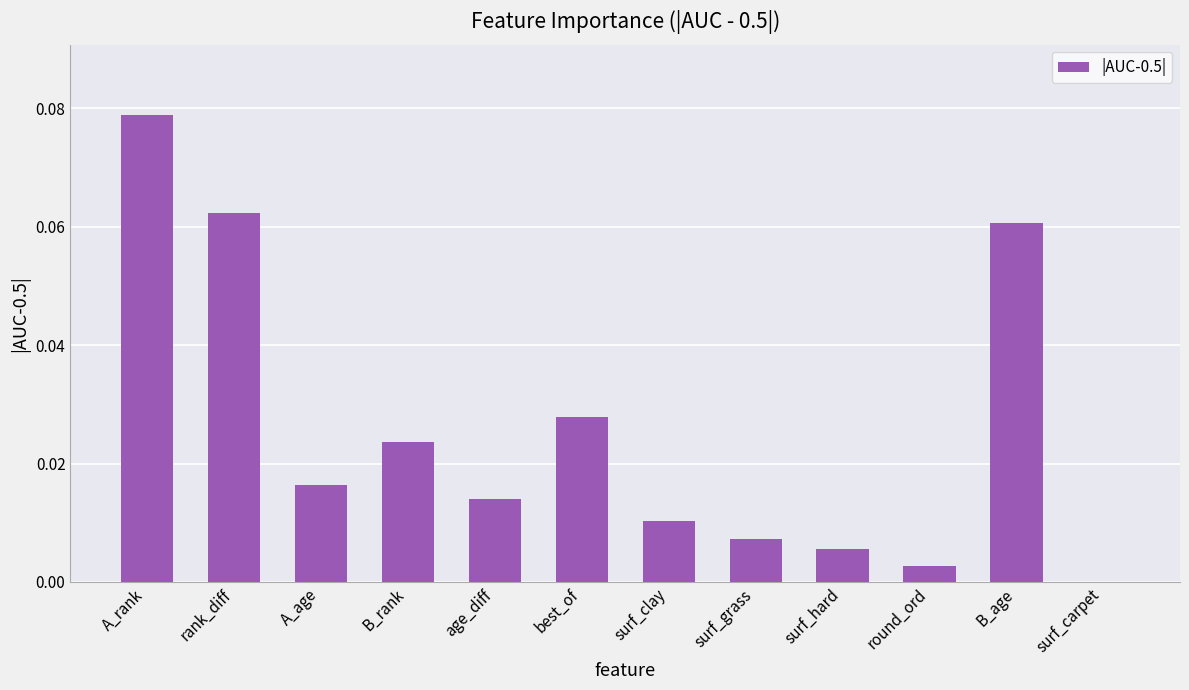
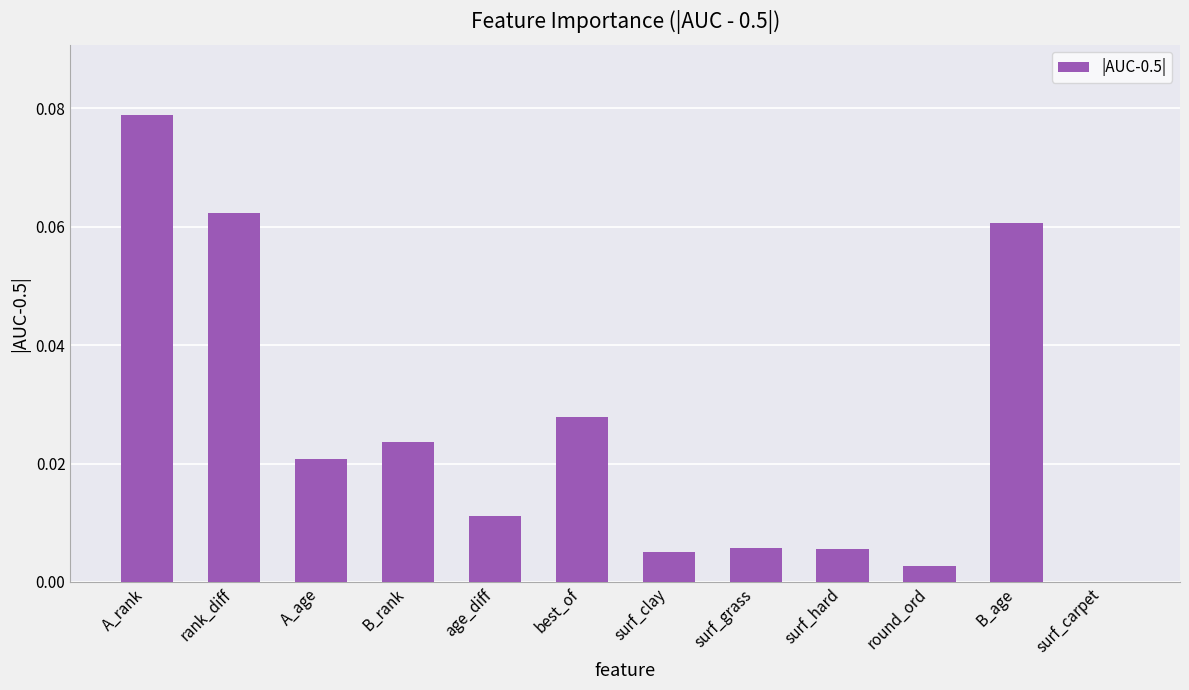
  {
    "A_rank": 0.079,
    "rank_diff": 0.062,
-   "A_age": 0.016,
+   "A_age": 0.021,
    "B_rank": 0.024,
-   "age_diff": 0.014,
+   "age_diff": 0.011,
    "best_of": 0.028,
-   "surf_clay": 0.010,
-   "surf_grass": 0.007,
+   "surf_clay": 0.005,
+   "surf_grass": 0.006,
    "surf_hard": 0.006,
    "round_ord": 0.003,
    "B_age": 0.061,
    "surf_carpet": 0.000
  }
